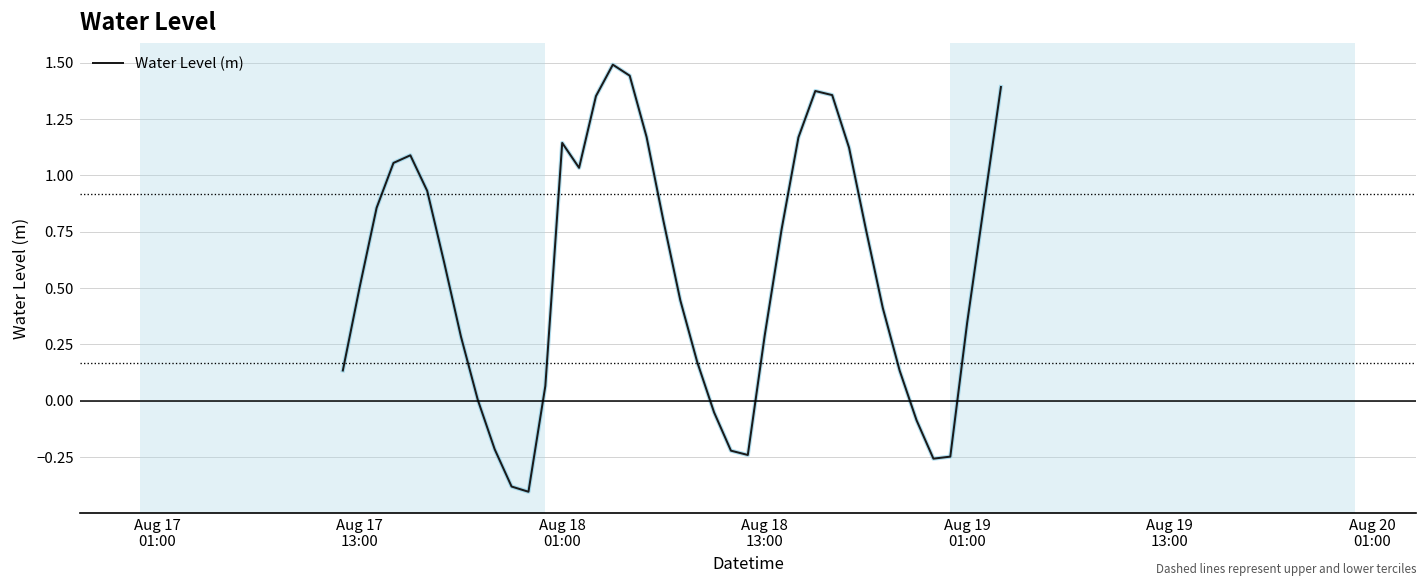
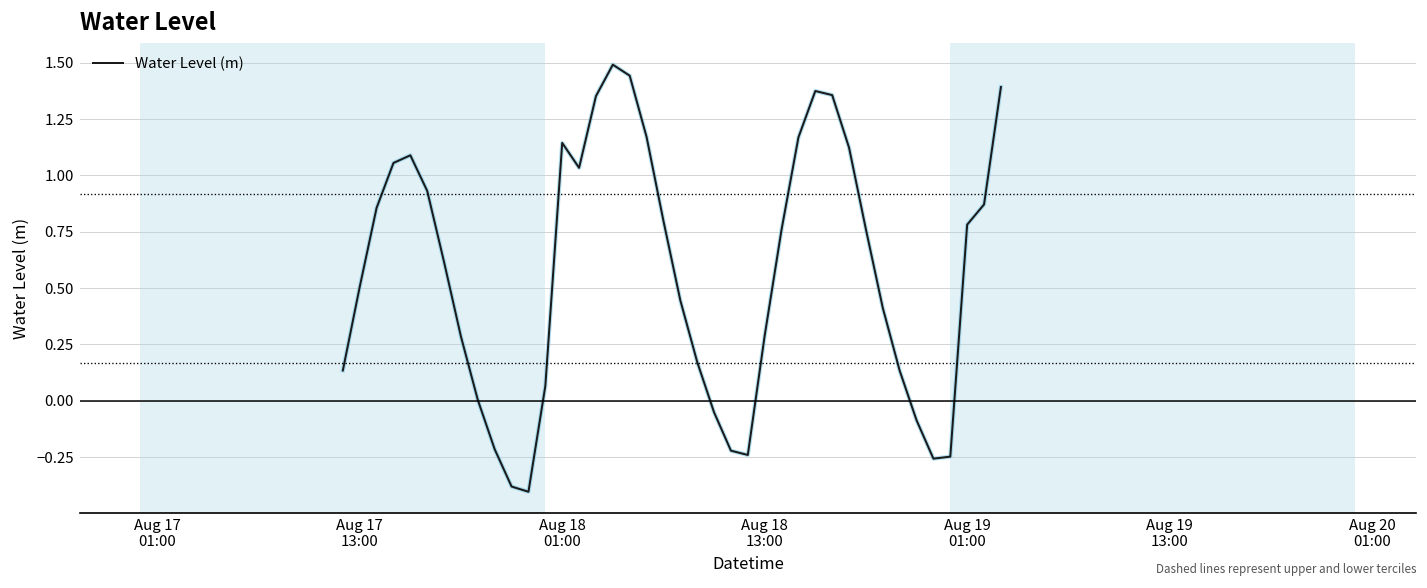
  {
    "Aug 17 13:00": 0.51,
    "Aug 18 01:00": 1.14,
    "Aug 18 13:00": 0.29,
-   "Aug 19 01:00": 0.35
+   "Aug 19 01:00": 0.78
  }
